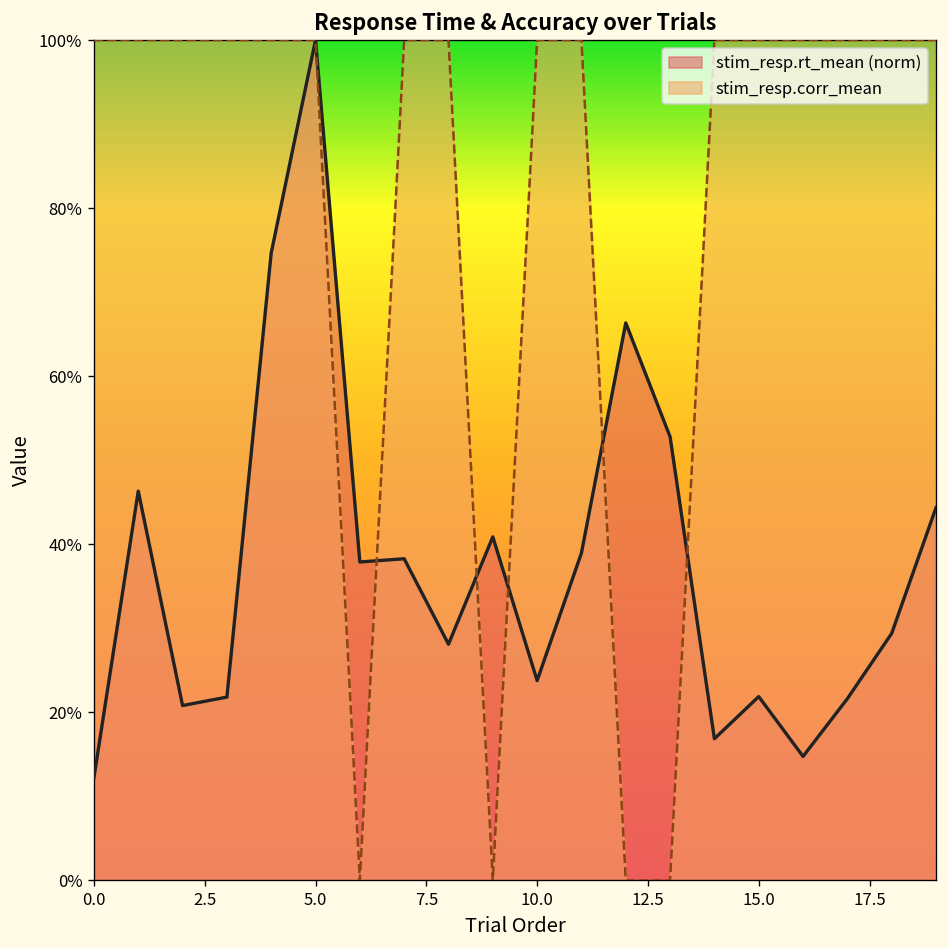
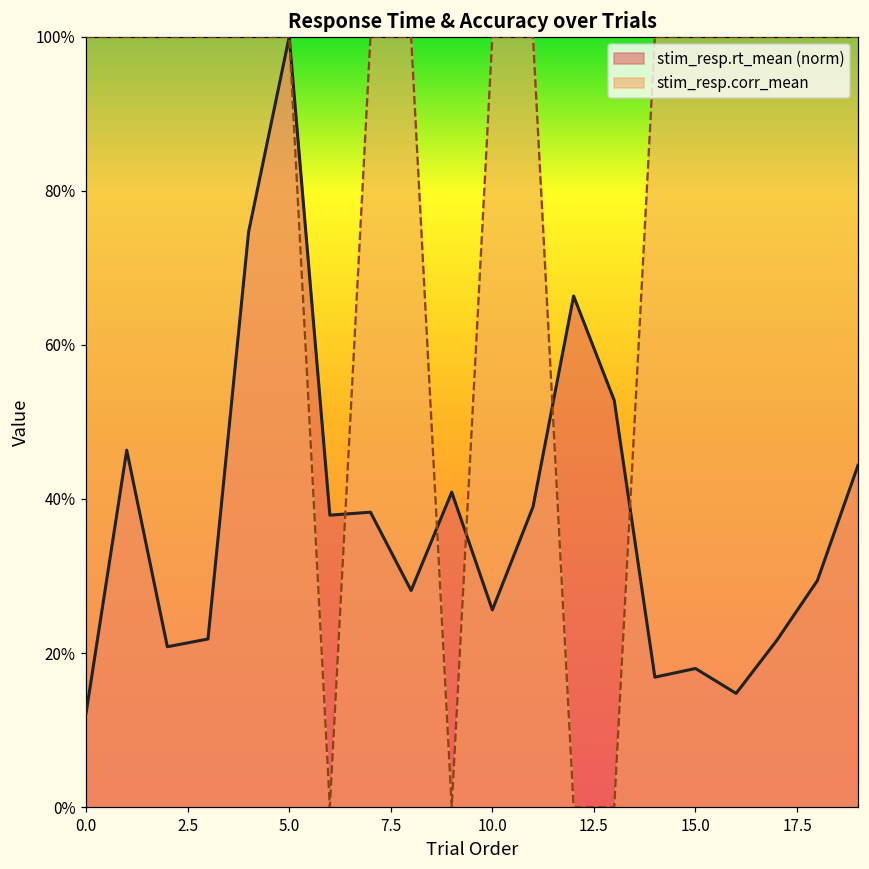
  {
    "stim_resp.rt_mean (norm)": {
      "0.0": "12%",
-     "10.0": "24%",
-     "15.0": "22%"
+     "10.0": "26%",
+     "15.0": "18%"
    },
    "stim_resp.corr_mean": {
      "0.0": "100%",
      "10.0": "100%",
      "15.0": "100%"
    }
  }
